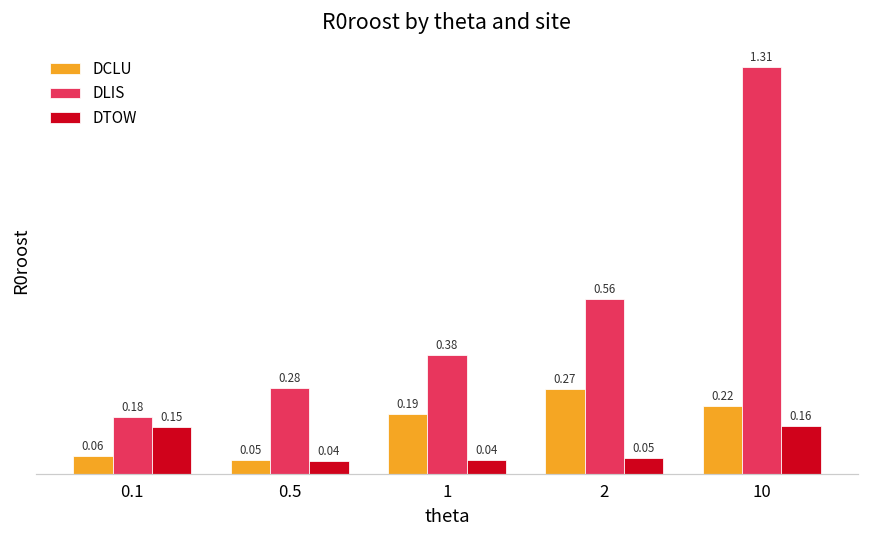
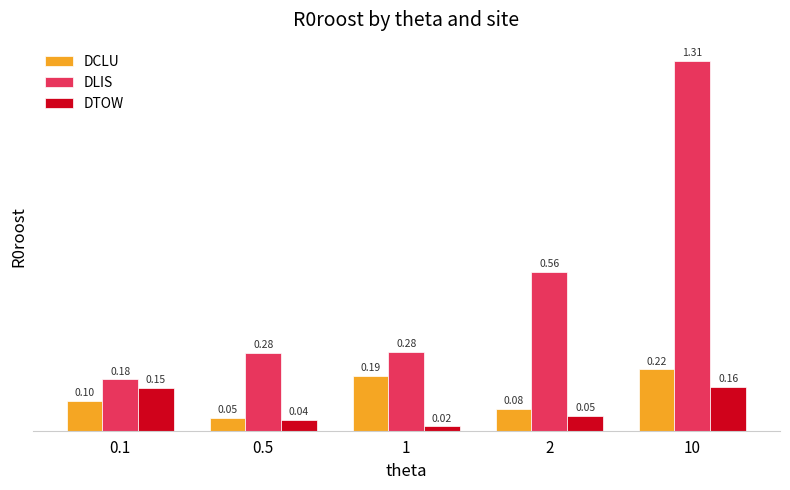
  {
    "DCLU": {
-     "0.1": 0.06,
+     "0.1": 0.10,
      "0.5": 0.05,
      "1": 0.19,
-     "2": 0.27,
+     "2": 0.08,
      "10": 0.22
    },
    "DLIS": {
      "0.1": 0.18,
      "0.5": 0.28,
-     "1": 0.38,
+     "1": 0.28,
      "2": 0.56,
      "10": 1.31
    },
    "DTOW": {
      "0.1": 0.15,
      "0.5": 0.04,
-     "1": 0.04,
+     "1": 0.02,
      "2": 0.05,
      "10": 0.16
    }
  }
